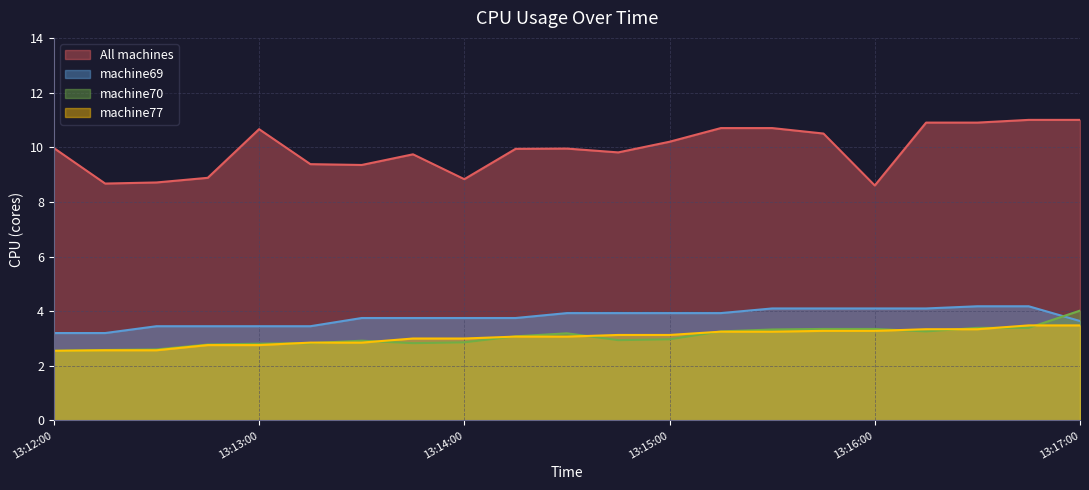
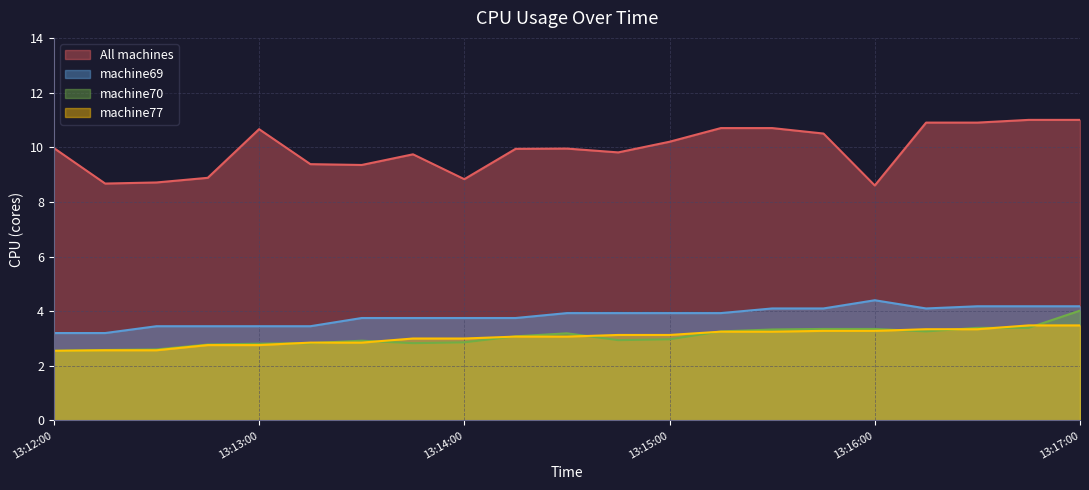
  {
    "All machines": {
      "13:12:00": 10.0,
      "13:13:00": 10.7,
      "13:14:00": 8.8,
      "13:15:00": 10.2,
      "13:16:00": 8.6,
      "13:17:00": 11.0
    },
    "machine69": {
      "13:12:00": 3.2,
      "13:13:00": 3.5,
      "13:14:00": 3.8,
      "13:15:00": 3.9,
-     "13:16:00": 4.1,
-     "13:17:00": 3.6
+     "13:16:00": 4.4,
+     "13:17:00": 4.2
    },
    "machine70": {
      "13:14:00": 2.9,
      "13:15:00": 3.0,
      "13:17:00": 4.0
    },
    "machine77": {
      "13:14:00": 3.0,
      "13:15:00": 3.1,
      "13:17:00": 3.5
    }
  }
